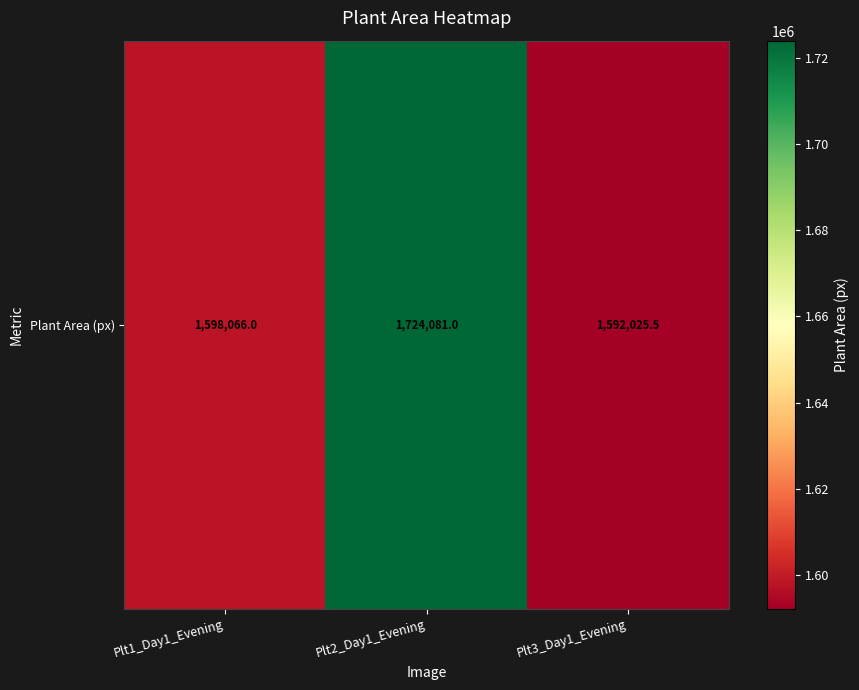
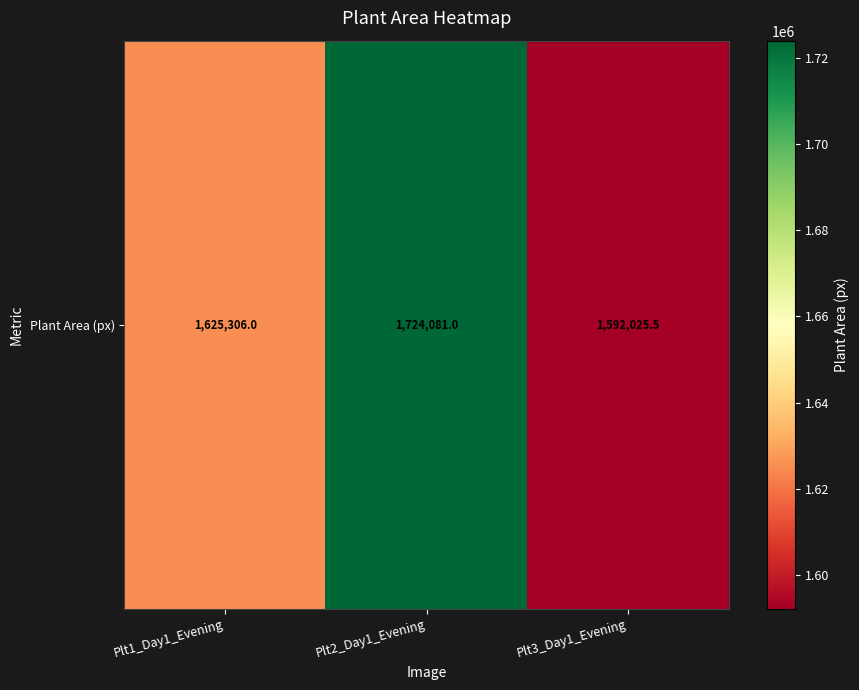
  {
    "Plant Area (px)": {
-     "Plt1_Day1_Evening": "1,598,066.0",
+     "Plt1_Day1_Evening": "1,625,306.0",
      "Plt2_Day1_Evening": "1,724,081.0",
      "Plt3_Day1_Evening": "1,592,025.5"
    }
  }
